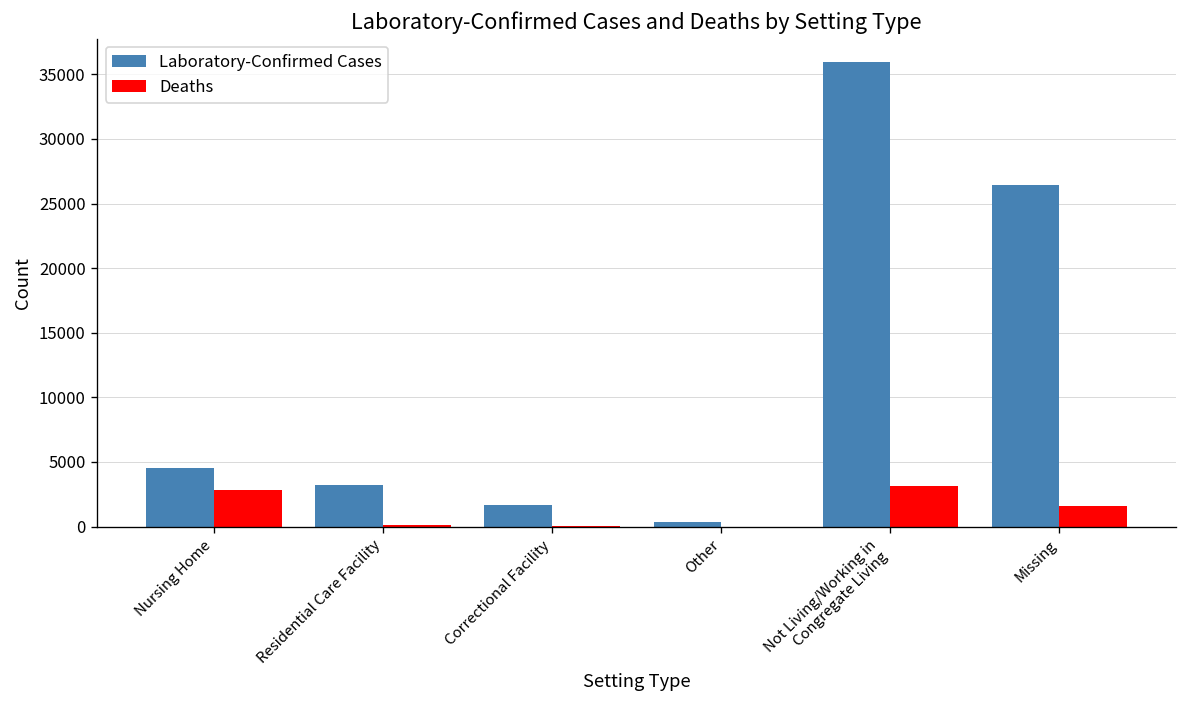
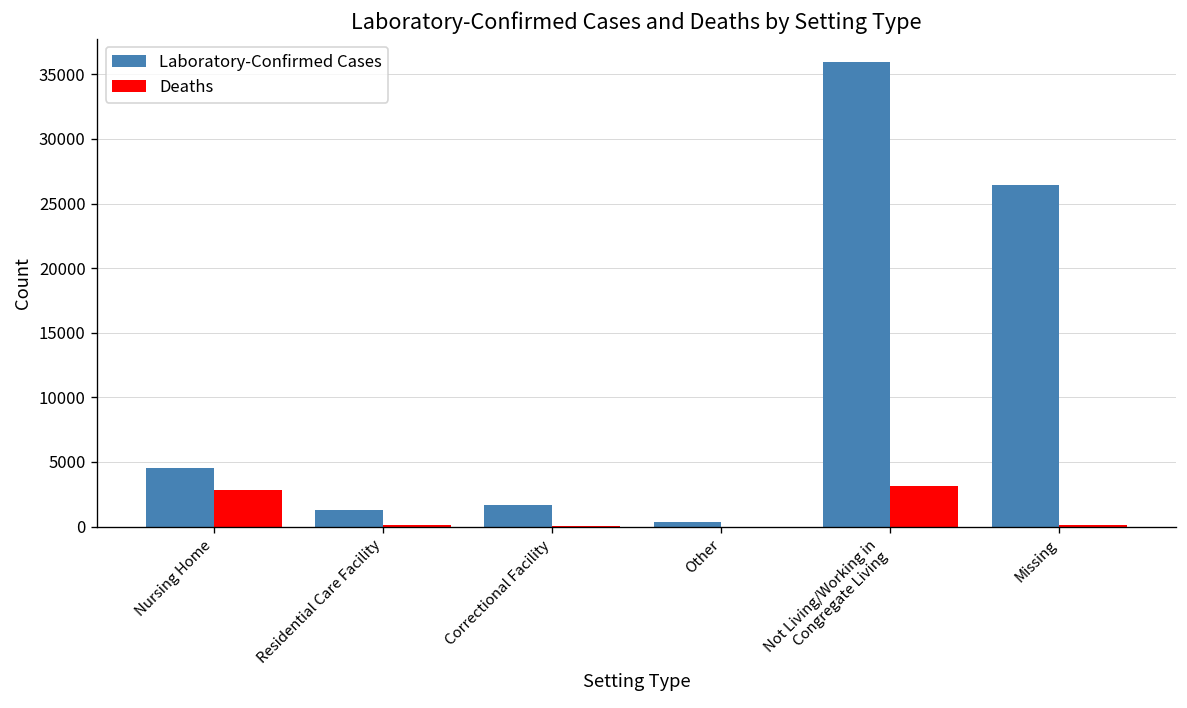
  {
    "Laboratory-Confirmed Cases": {
      "Nursing Home": 4500,
-     "Residential Care Facility": 3200,
+     "Residential Care Facility": 1300,
      "Correctional Facility": 1700,
      "Other": 400,
      "Not Living/Working in Congregate Living": 36000,
      "Missing": 26400
    },
    "Deaths": {
      "Nursing Home": 2800,
      "Not Living/Working in Congregate Living": 3100,
-     "Missing": 1600
+     "Missing": 200
    }
  }
